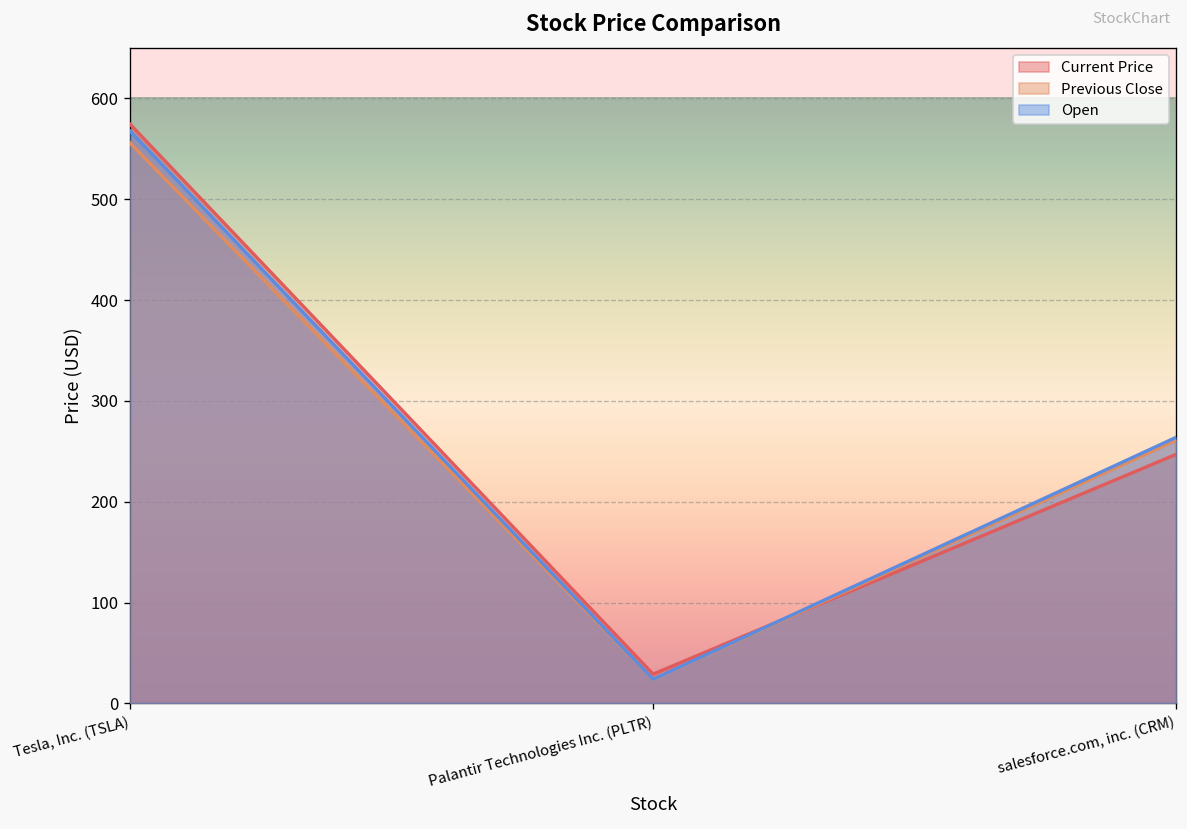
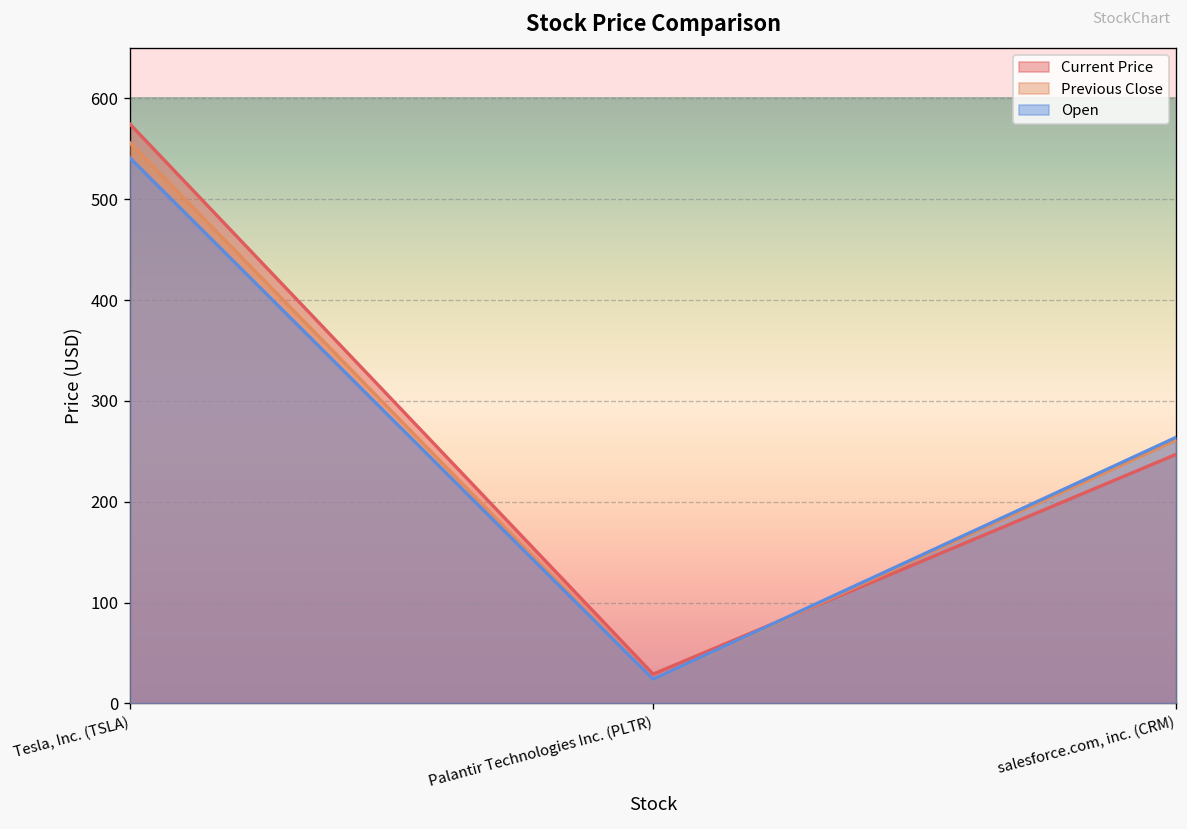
  {
    "Open": {
-     "Tesla, Inc. (TSLA)": 570
+     "Tesla, Inc. (TSLA)": 540
    }
  }
